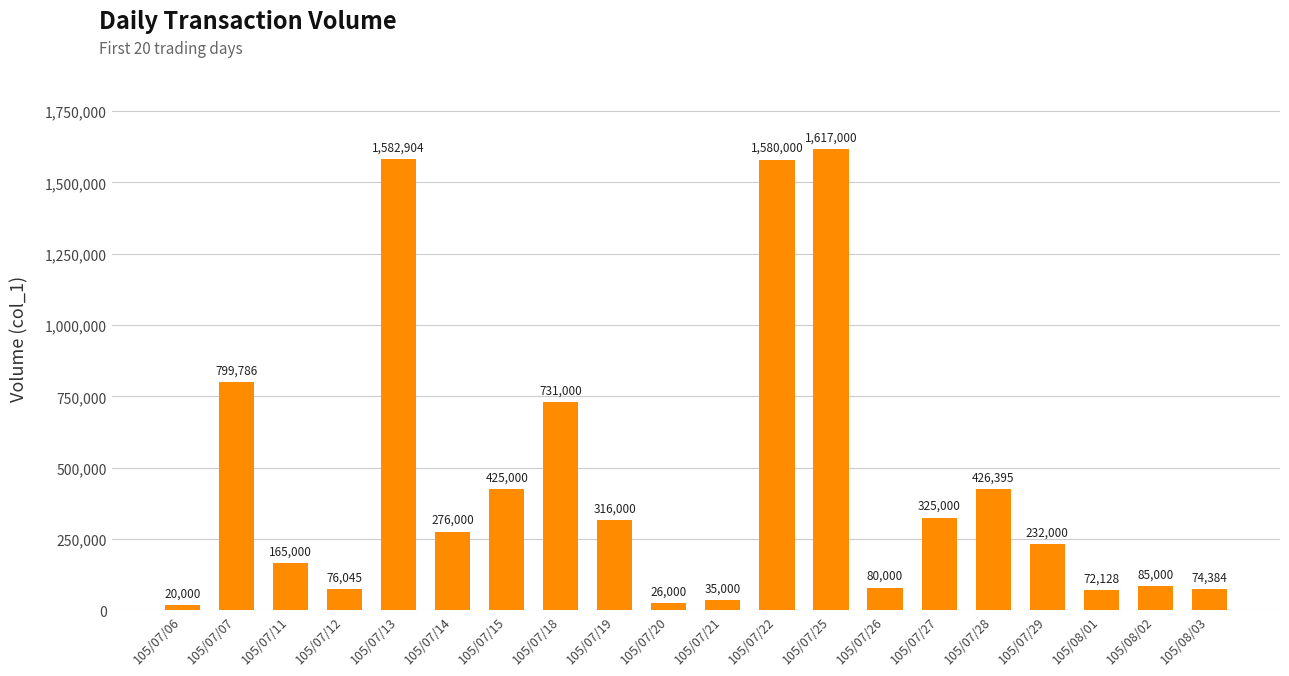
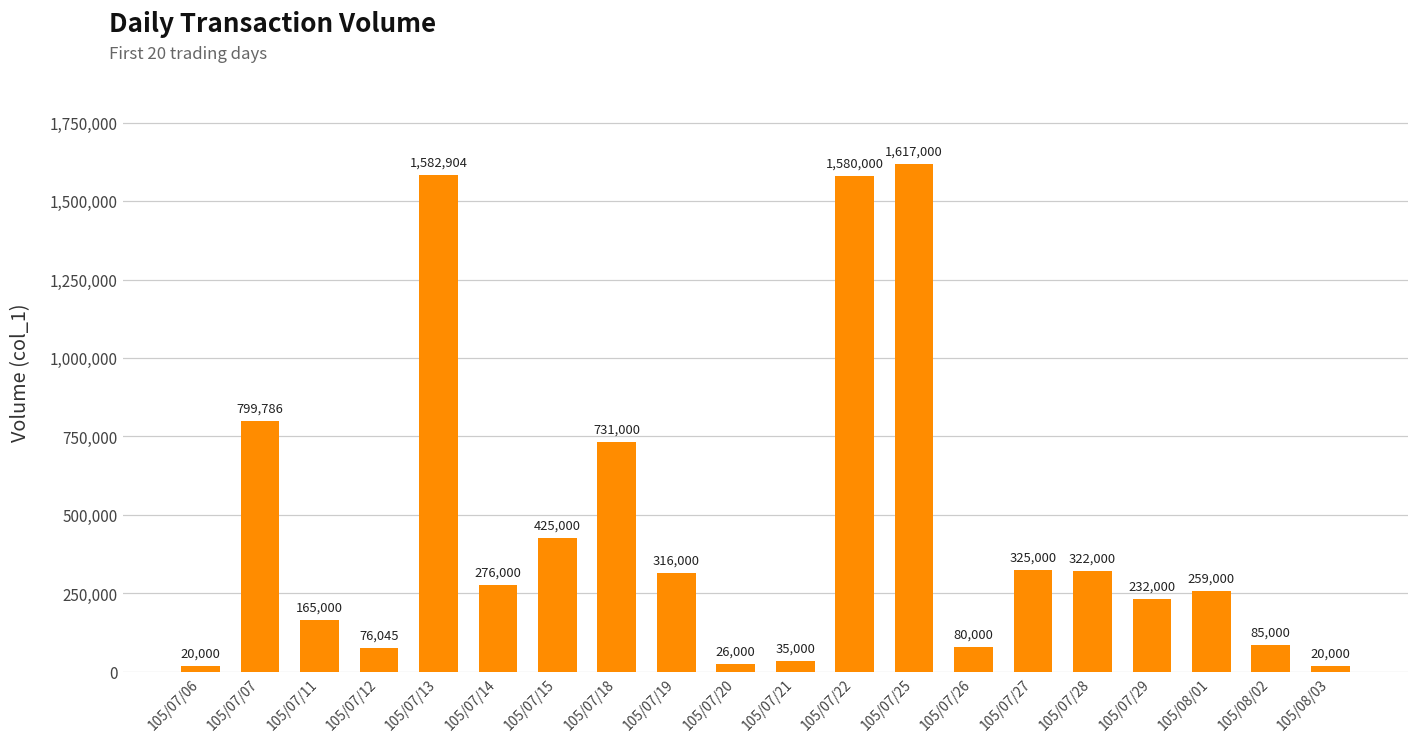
  {
    "105/07/06": "20,000",
    "105/07/07": "799,786",
    "105/07/11": "165,000",
    "105/07/12": "76,045",
    "105/07/13": "1,582,904",
    "105/07/14": "276,000",
    "105/07/15": "425,000",
    "105/07/18": "731,000",
    "105/07/19": "316,000",
    "105/07/20": "26,000",
    "105/07/21": "35,000",
    "105/07/22": "1,580,000",
    "105/07/25": "1,617,000",
    "105/07/26": "80,000",
    "105/07/27": "325,000",
-   "105/07/28": "426,395",
+   "105/07/28": "322,000",
    "105/07/29": "232,000",
-   "105/08/01": "72,128",
+   "105/08/01": "259,000",
    "105/08/02": "85,000",
-   "105/08/03": "74,384"
+   "105/08/03": "20,000"
  }
